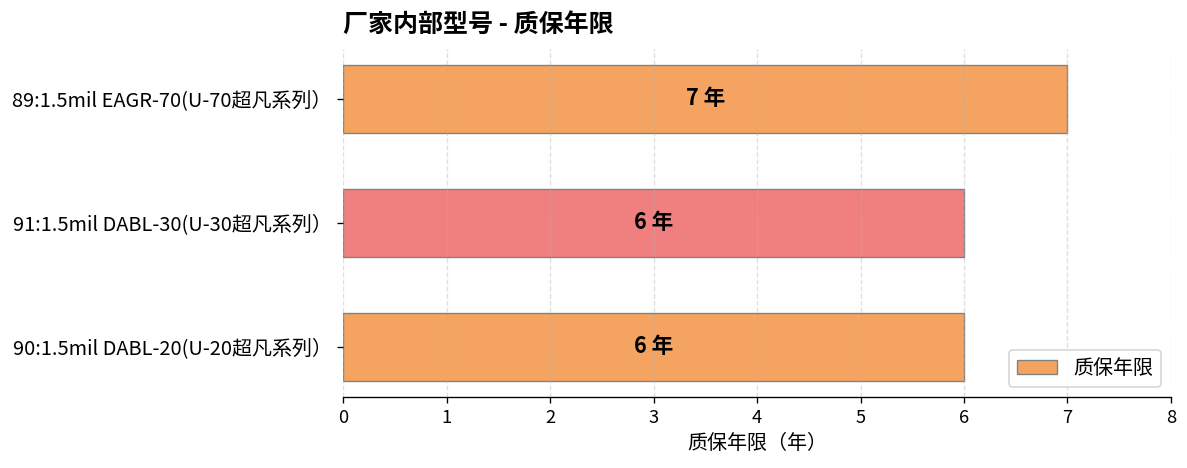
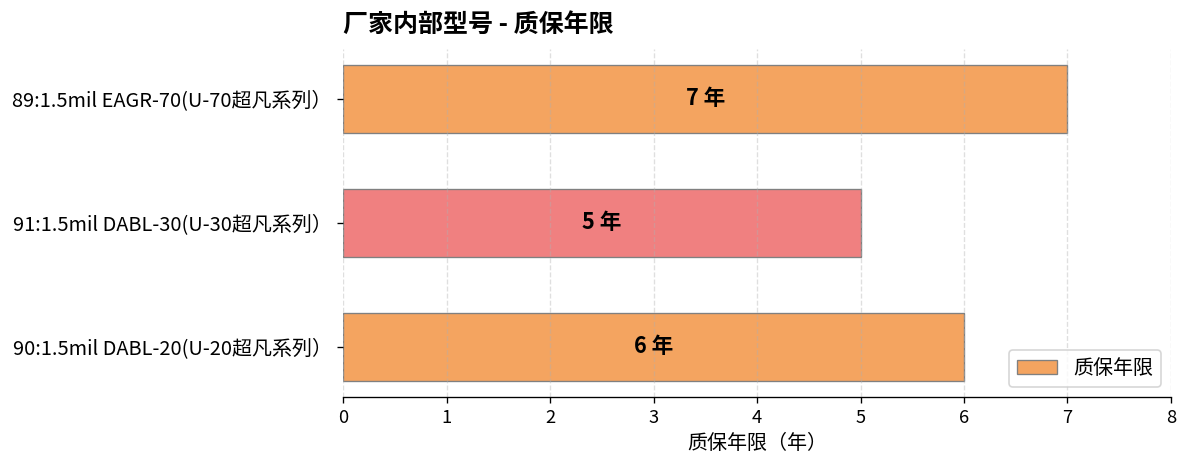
  {
    "89:1.5mil EAGR-70(U-70超凡系列）": 7,
-   "91:1.5mil DABL-30(U-30超凡系列）": 6,
+   "91:1.5mil DABL-30(U-30超凡系列）": 5,
    "90:1.5mil DABL-20(U-20超凡系列）": 6
  }
